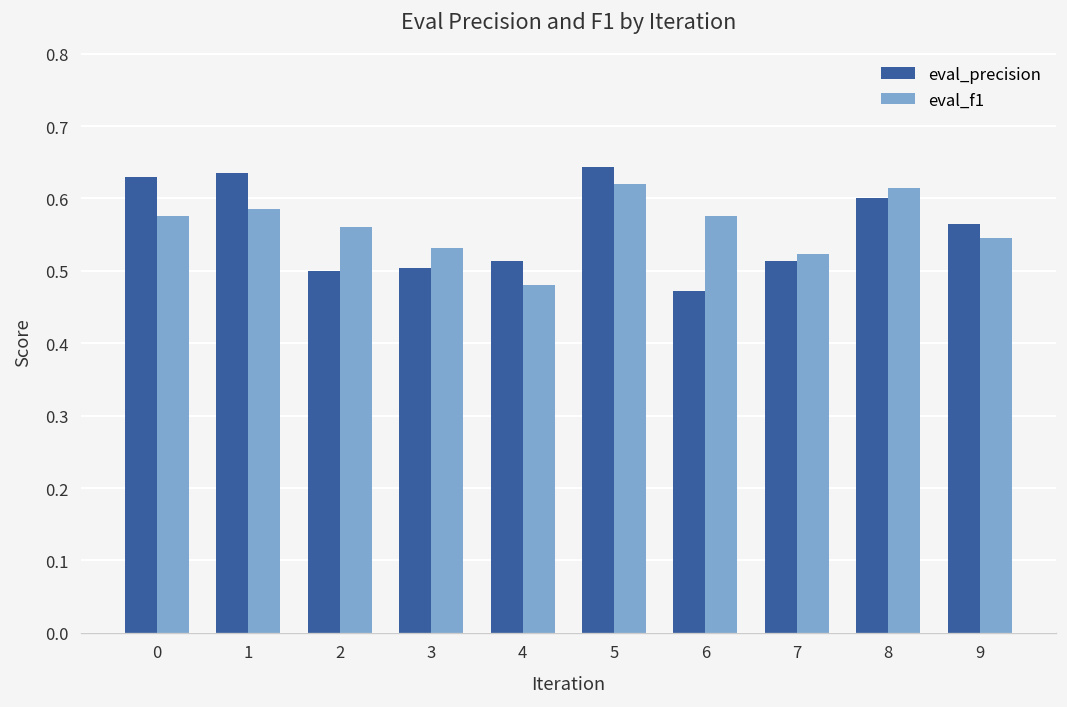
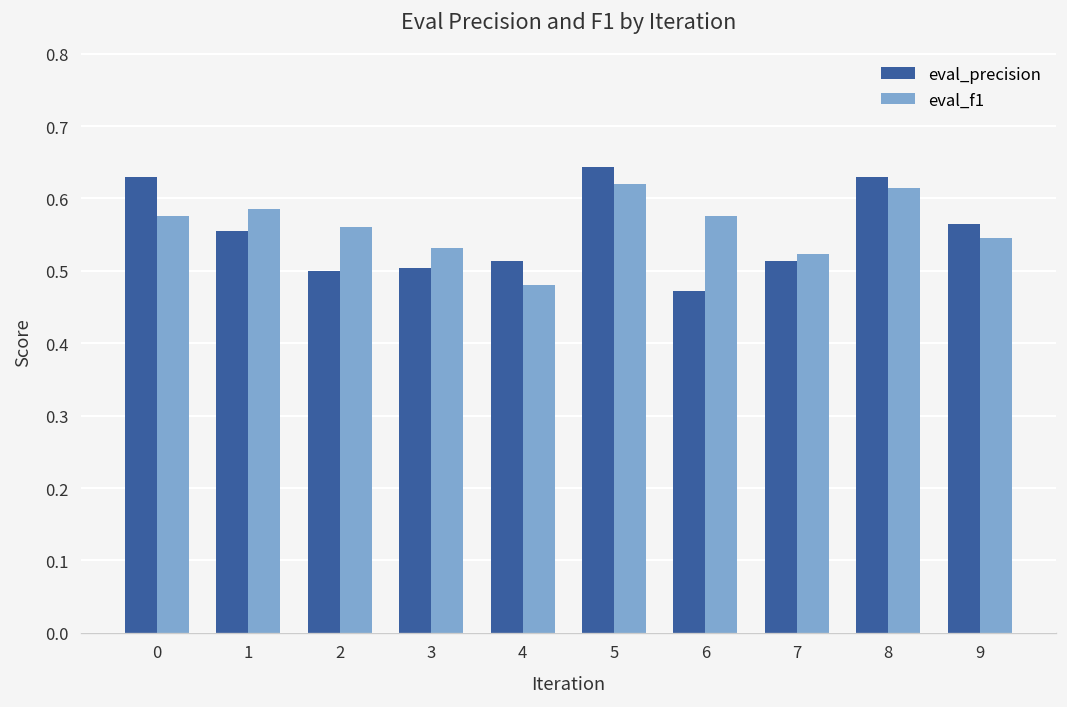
  {
    "eval_precision": {
      "0": 0.63,
-     "1": 0.63,
+     "1": 0.56,
      "2": 0.50,
      "3": 0.50,
      "4": 0.51,
      "5": 0.64,
      "6": 0.47,
      "7": 0.51,
-     "8": 0.60,
+     "8": 0.63,
      "9": 0.56
    },
    "eval_f1": {
      "0": 0.58,
      "1": 0.58,
      "2": 0.56,
      "3": 0.53,
      "4": 0.48,
      "5": 0.62,
      "6": 0.58,
      "7": 0.52,
      "8": 0.61,
      "9": 0.55
    }
  }
